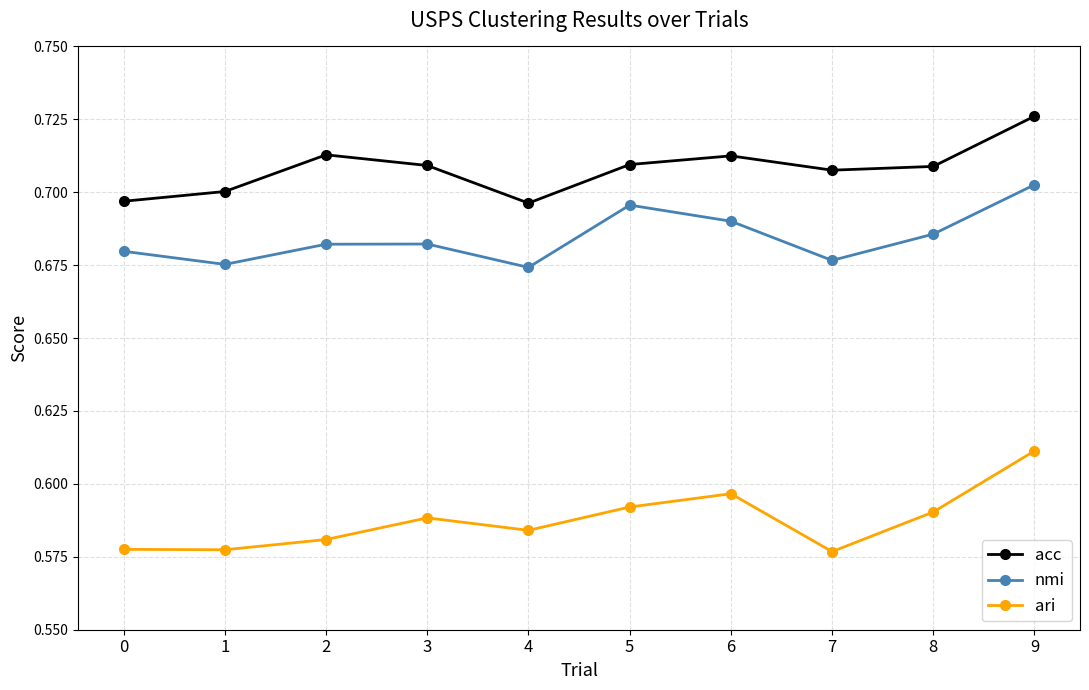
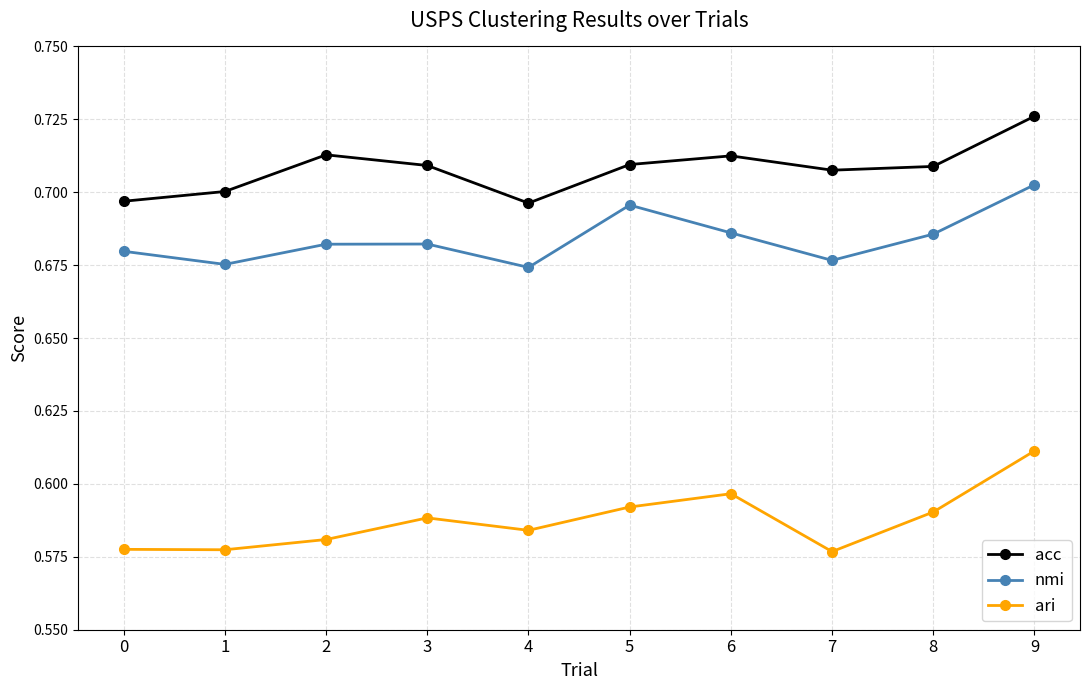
  {
    "acc": {
      "0": 0.697,
      "1": 0.700,
      "2": 0.713,
      "3": 0.709,
      "4": 0.696,
      "5": 0.710,
      "6": 0.712,
      "7": 0.708,
      "8": 0.709,
      "9": 0.726
    },
    "nmi": {
      "0": 0.680,
      "1": 0.675,
      "2": 0.682,
      "3": 0.682,
      "4": 0.674,
      "5": 0.696,
-     "6": 0.690,
+     "6": 0.686,
      "7": 0.677,
      "8": 0.686,
      "9": 0.703
    },
    "ari": {
      "0": 0.578,
      "1": 0.577,
      "2": 0.581,
      "3": 0.588,
      "4": 0.584,
      "5": 0.592,
      "6": 0.597,
      "7": 0.577,
      "8": 0.590,
      "9": 0.611
    }
  }
